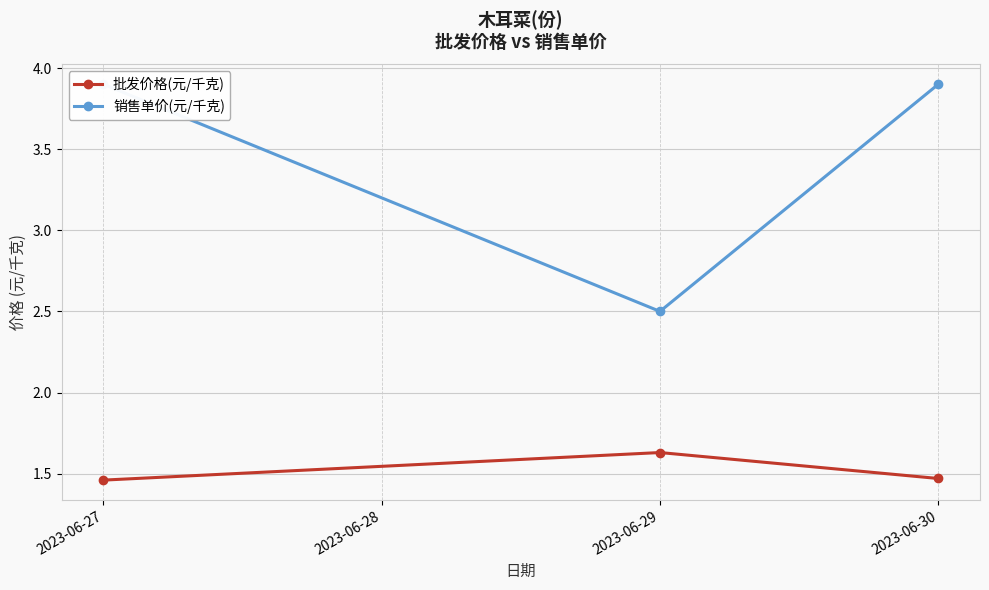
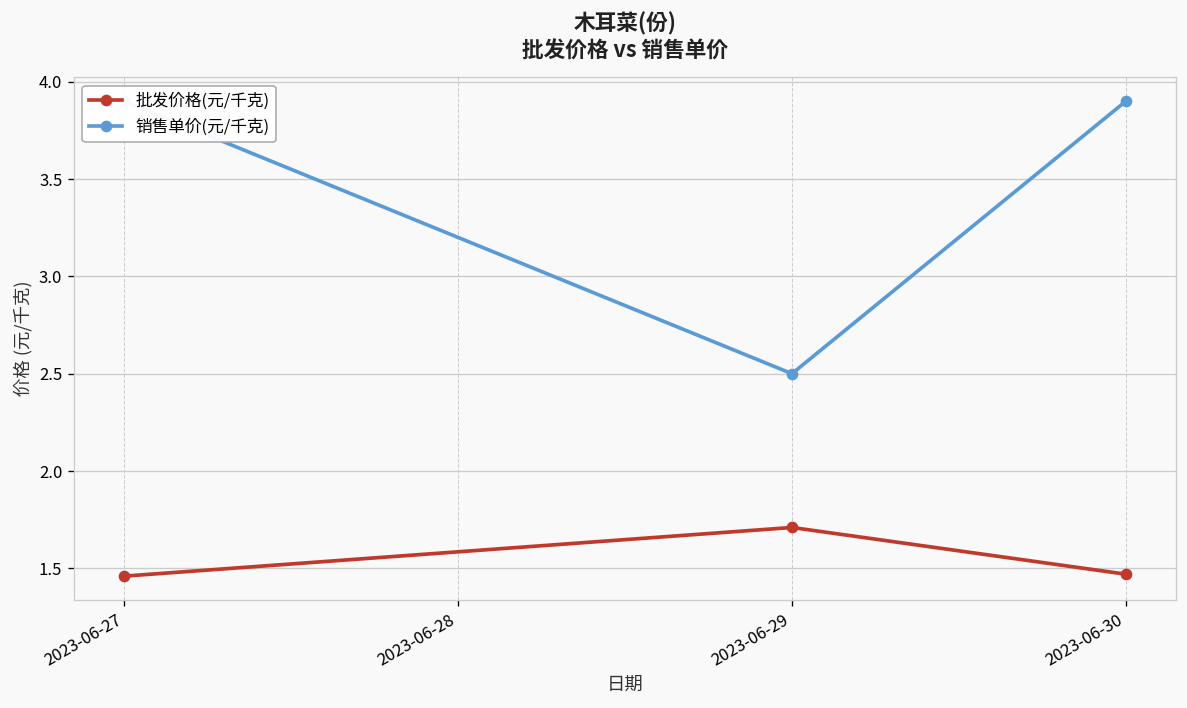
  {
    "批发价格(元/千克)": {
      "2023-06-27": 1.46,
-     "2023-06-29": 1.63,
+     "2023-06-29": 1.71,
      "2023-06-30": 1.47
    },
    "销售单价(元/千克)": {
      "2023-06-29": 2.50,
      "2023-06-30": 3.90
    }
  }
